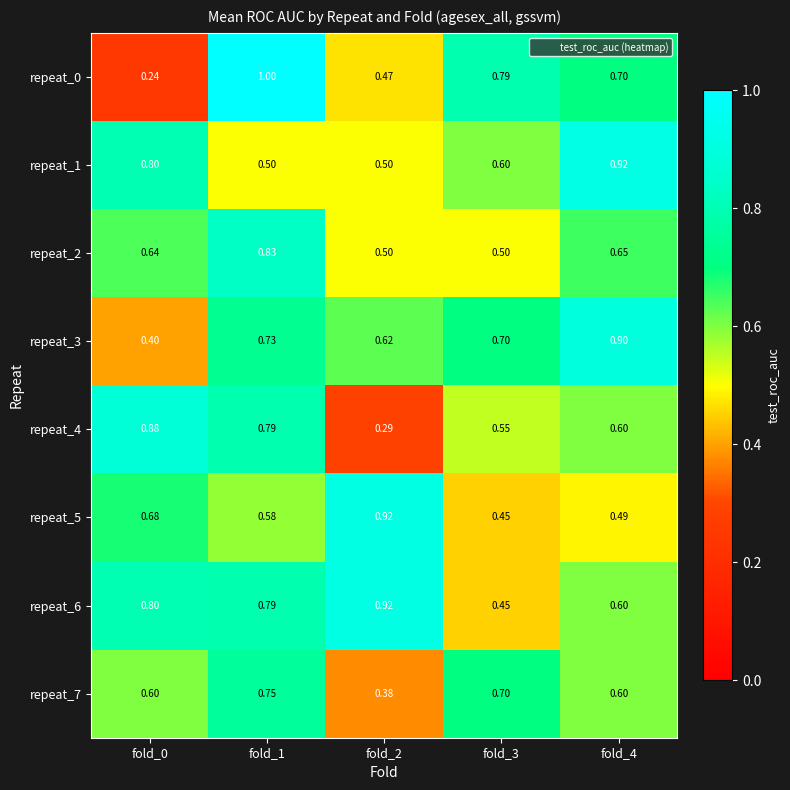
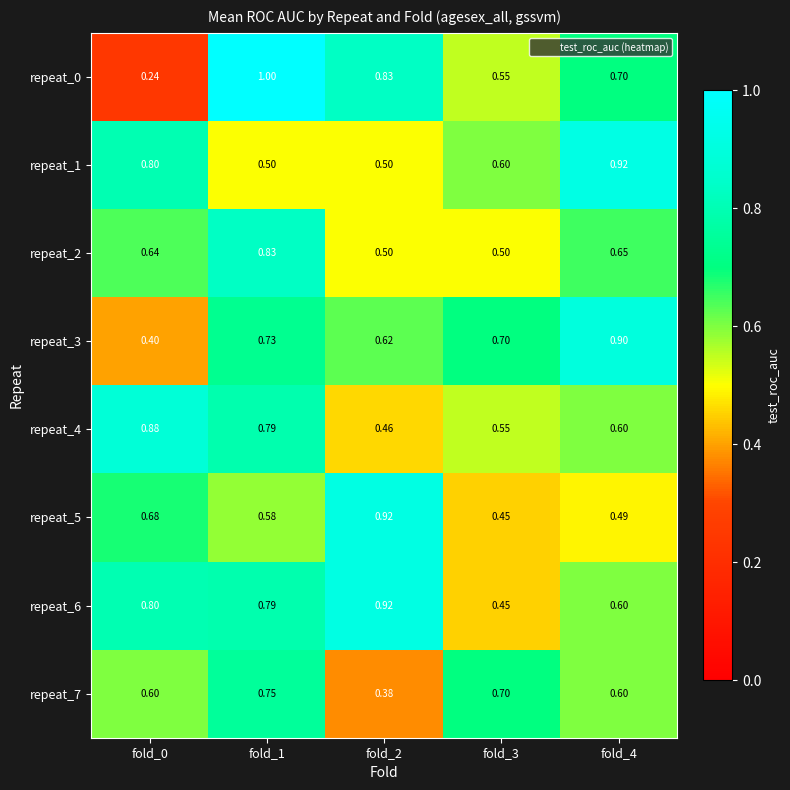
  {
    "repeat_0": {
      "fold_0": 0.24,
      "fold_1": 1.00,
-     "fold_2": 0.47,
-     "fold_3": 0.79,
+     "fold_2": 0.83,
+     "fold_3": 0.55,
      "fold_4": 0.70
    },
    "repeat_1": {
      "fold_0": 0.80,
      "fold_1": 0.50,
      "fold_2": 0.50,
      "fold_3": 0.60,
      "fold_4": 0.92
    },
    "repeat_2": {
      "fold_0": 0.64,
      "fold_1": 0.83,
      "fold_2": 0.50,
      "fold_3": 0.50,
      "fold_4": 0.65
    },
    "repeat_3": {
      "fold_0": 0.40,
      "fold_1": 0.73,
      "fold_2": 0.62,
      "fold_3": 0.70,
      "fold_4": 0.90
    },
    "repeat_4": {
      "fold_0": 0.88,
      "fold_1": 0.79,
-     "fold_2": 0.29,
+     "fold_2": 0.46,
      "fold_3": 0.55,
      "fold_4": 0.60
    },
    "repeat_5": {
      "fold_0": 0.68,
      "fold_1": 0.58,
      "fold_2": 0.92,
      "fold_3": 0.45,
      "fold_4": 0.49
    },
    "repeat_6": {
      "fold_0": 0.80,
      "fold_1": 0.79,
      "fold_2": 0.92,
      "fold_3": 0.45,
      "fold_4": 0.60
    },
    "repeat_7": {
      "fold_0": 0.60,
      "fold_1": 0.75,
      "fold_2": 0.38,
      "fold_3": 0.70,
      "fold_4": 0.60
    }
  }
